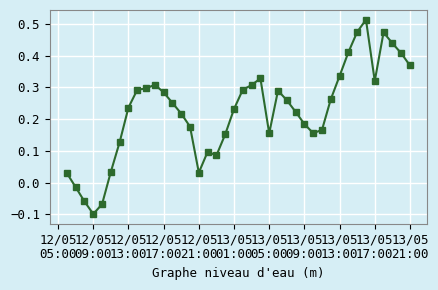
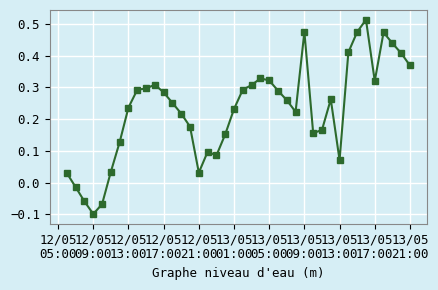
  {
    "12/05 09:00": -0.10,
    "12/05 13:00": 0.24,
    "12/05 17:00": 0.28,
    "12/05 21:00": 0.03,
    "13/05 01:00": 0.23,
-   "13/05 05:00": 0.16,
-   "13/05 09:00": 0.18,
-   "13/05 13:00": 0.34,
+   "13/05 05:00": 0.32,
+   "13/05 09:00": 0.48,
+   "13/05 13:00": 0.07,
    "13/05 17:00": 0.32,
    "13/05 21:00": 0.37
  }
